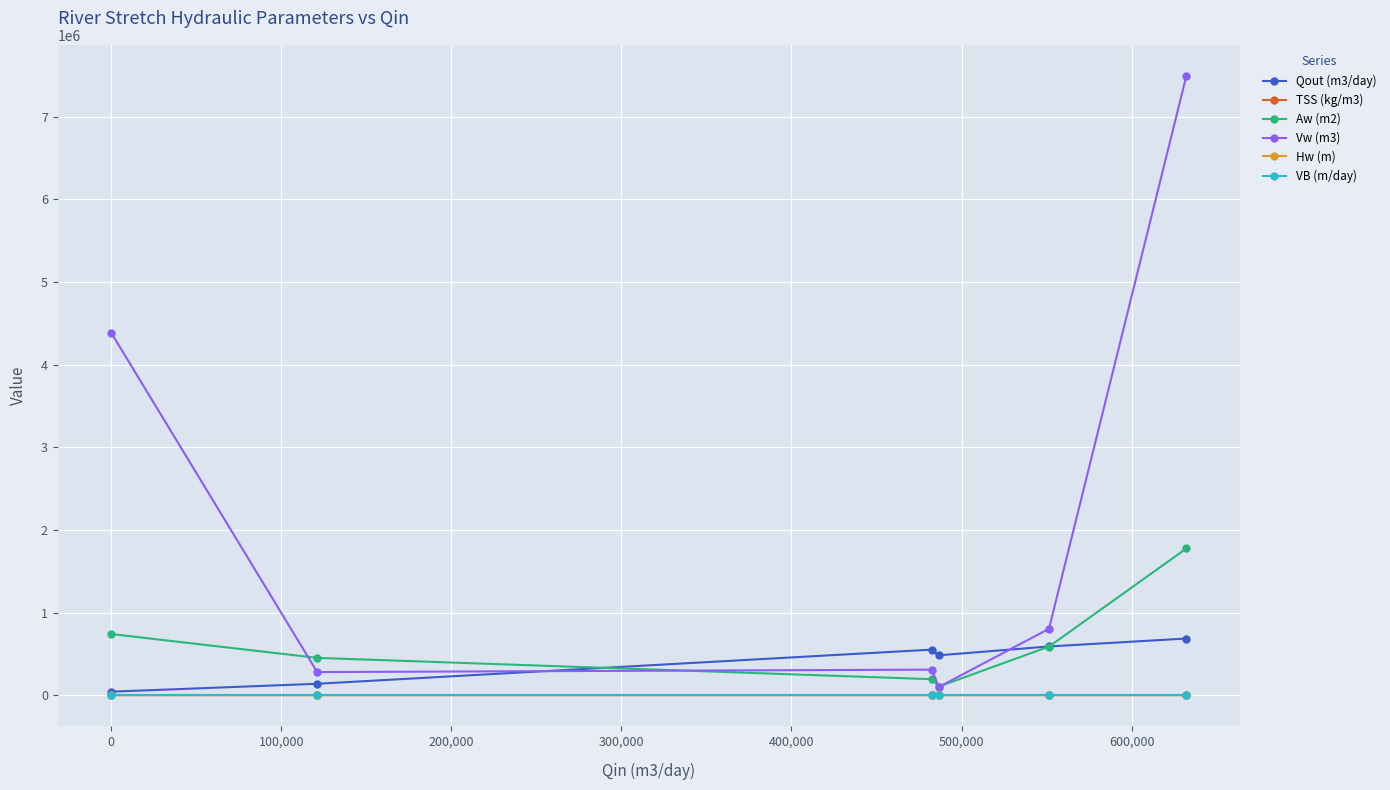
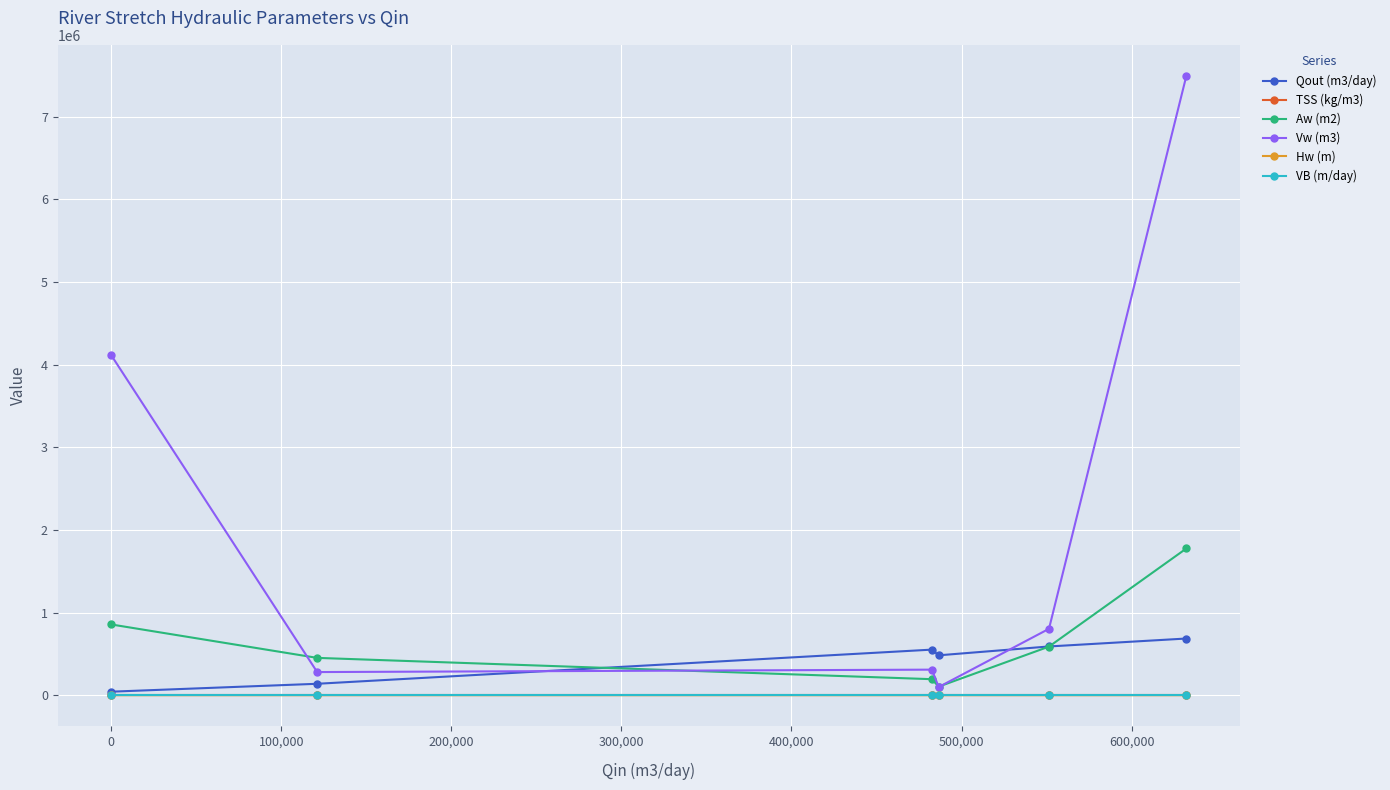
  {
    "Qout (m3/day)": {
      "0": 0
    },
    "VB (m/day)": {
      "0": 0
    },
    "Aw (m2)": {
-     "0": 700000
+     "0": 900000
    },
    "Vw (m3)": {
-     "0": 4400000
+     "0": 4100000
    }
  }
